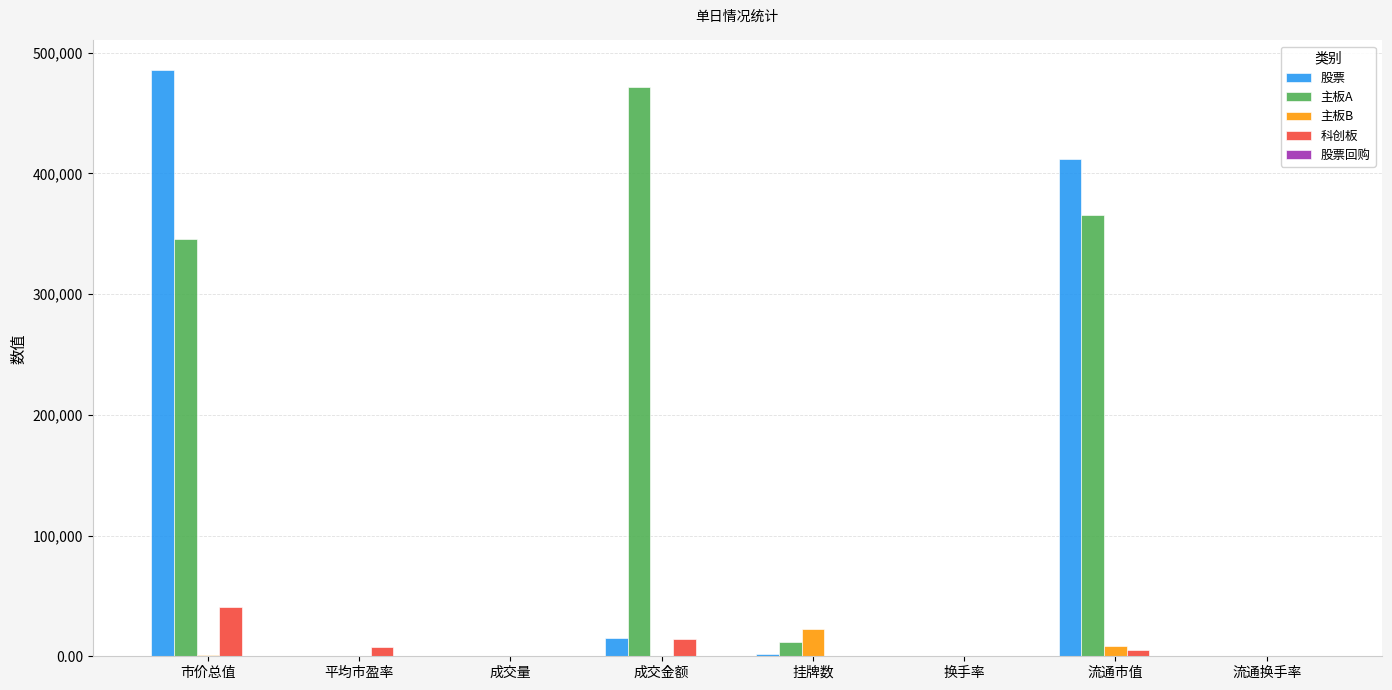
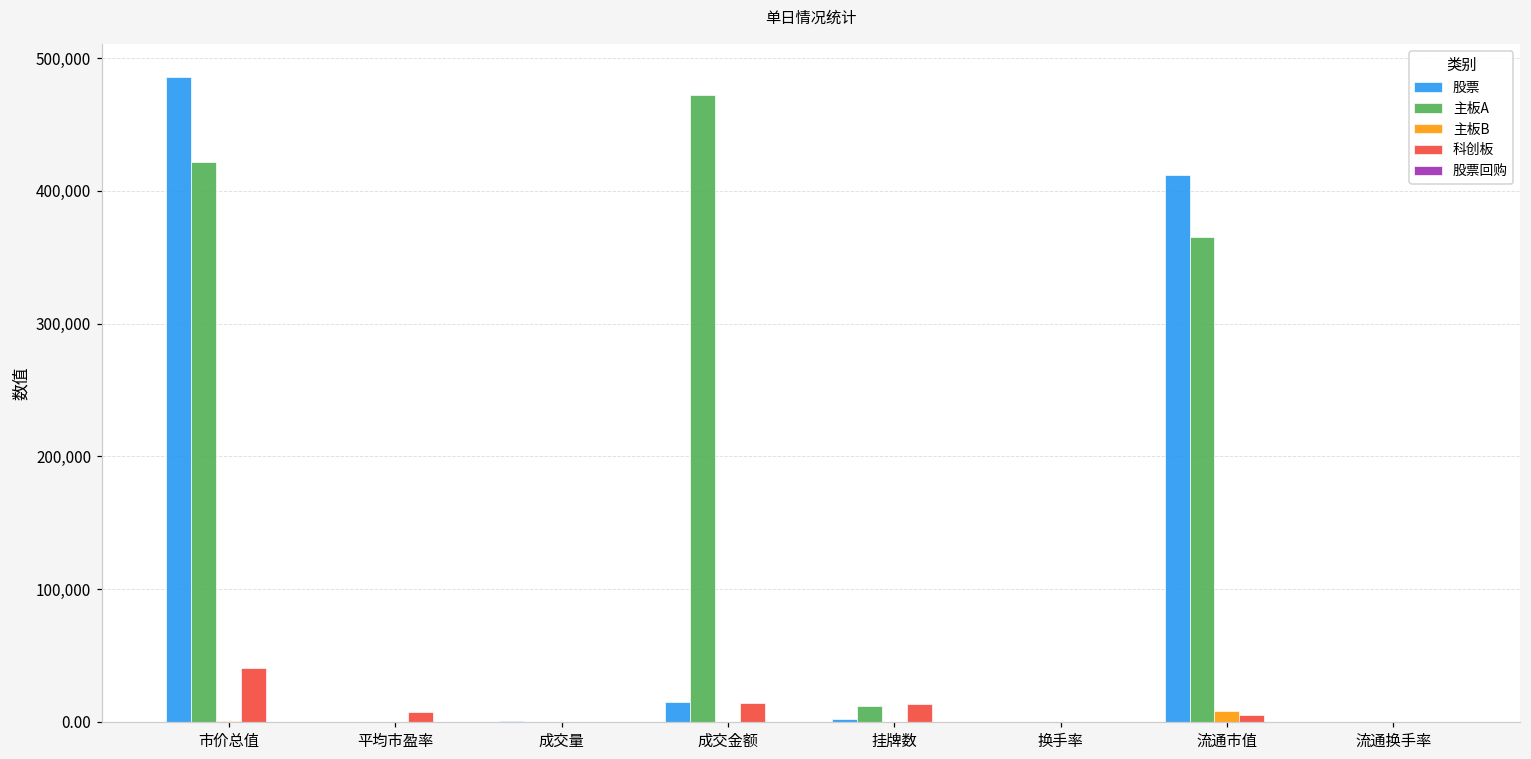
  {
    "股票": {
      "市价总值": "486,000",
      "成交金额": "15,000",
      "挂牌数": "2,000",
      "流通市值": "412,000"
    },
    "主板A": {
-     "市价总值": "346,000",
+     "市价总值": "422,000",
      "成交金额": "472,000",
      "挂牌数": "12,000",
      "流通市值": "366,000"
    },
    "主板B": {
-     "挂牌数": "22,000",
+     "挂牌数": "0",
      "流通市值": "8,000"
    },
    "科创板": {
      "市价总值": "41,000",
      "平均市盈率": "7,000",
      "成交金额": "14,000",
-     "挂牌数": "0",
+     "挂牌数": "14,000",
      "流通市值": "6,000"
    },
    "股票回购": {
      "市价总值": "0",
      "平均市盈率": "0",
      "挂牌数": "0",
      "换手率": "0",
      "流通市值": "0",
      "流通换手率": "0"
    }
  }
